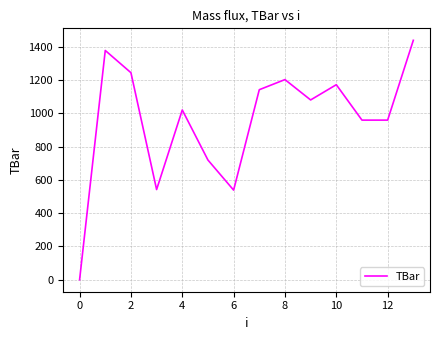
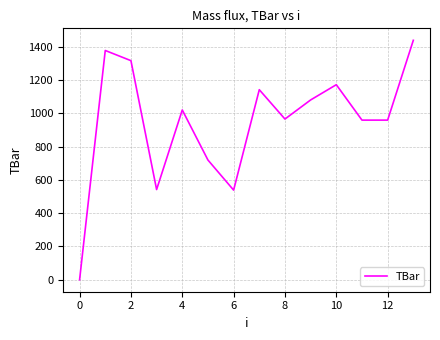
  {
    "0": 0,
-   "2": 1250,
+   "2": 1320,
    "4": 1020,
    "6": 540,
-   "8": 1200,
+   "8": 970,
    "10": 1170,
    "12": 960
  }
